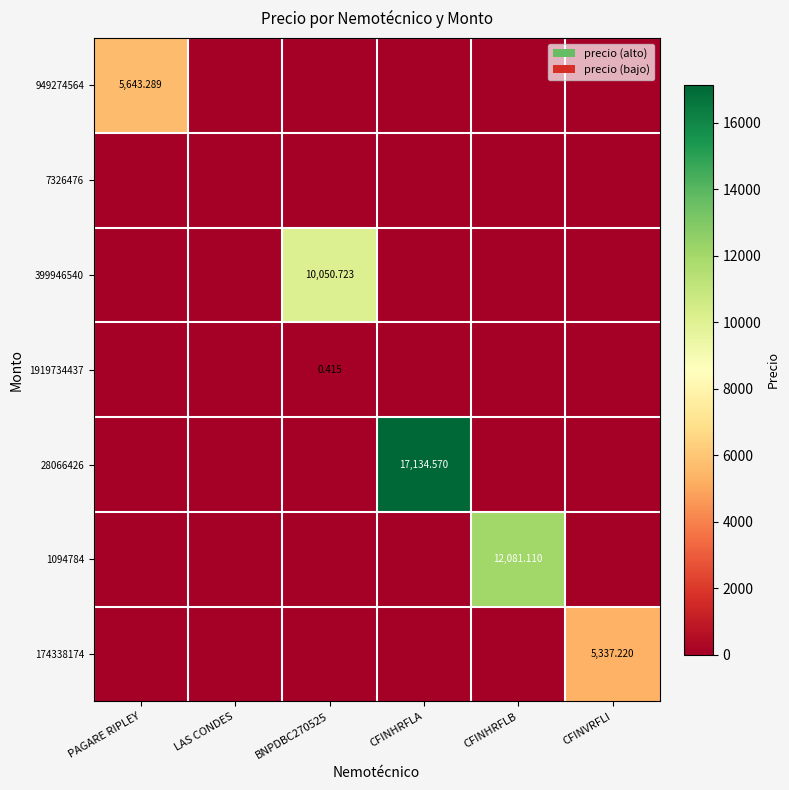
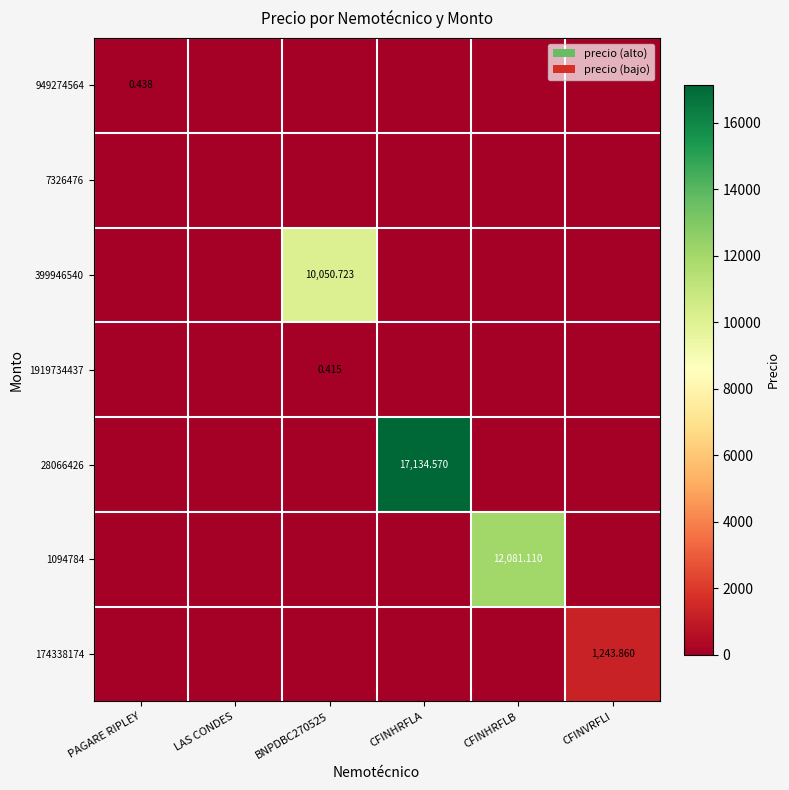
  {
    "949274564": {
-     "PAGARE RIPLEY": "5,643.289"
+     "PAGARE RIPLEY": "0.438"
    },
    "399946540": {
      "BNPDBC270525": "10,050.723"
    },
    "1919734437": {
      "BNPDBC270525": "0.415"
    },
    "28066426": {
      "CFINHRFLA": "17,134.570"
    },
    "1094784": {
      "CFINHRFLB": "12,081.110"
    },
    "174338174": {
-     "CFINVRFLI": "5,337.220"
+     "CFINVRFLI": "1,243.860"
    }
  }
